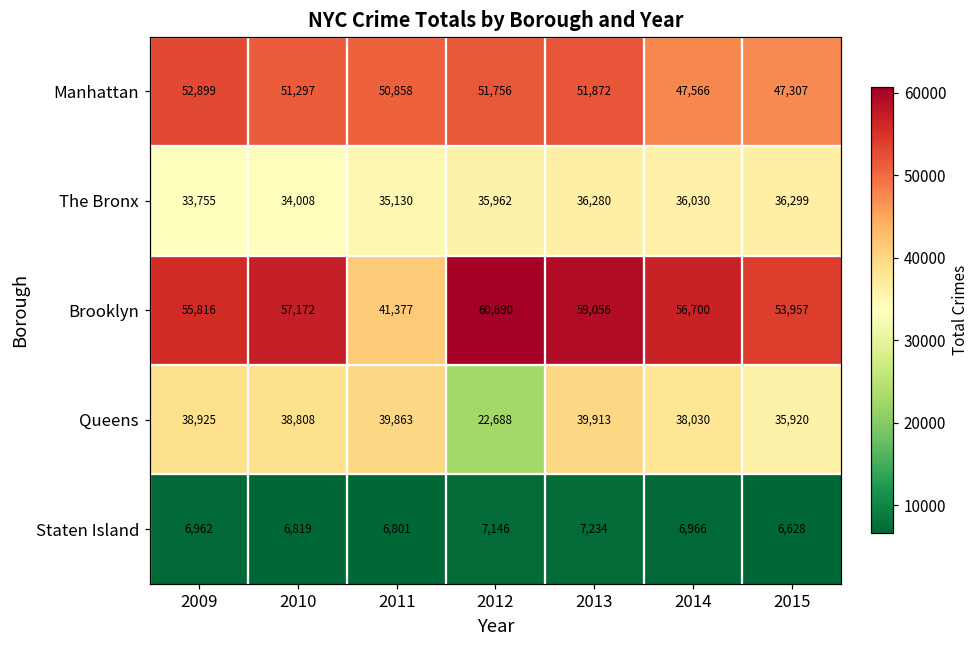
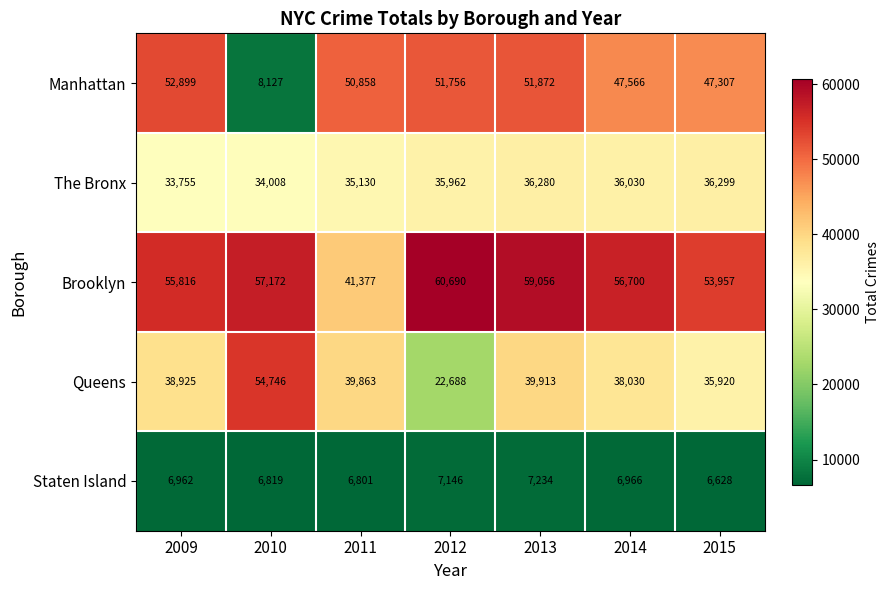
  {
    "Manhattan": {
      "2009": "52,899",
-     "2010": "51,297",
+     "2010": "8,127",
      "2011": "50,858",
      "2012": "51,756",
      "2013": "51,872",
      "2014": "47,566",
      "2015": "47,307"
    },
    "The Bronx": {
      "2009": "33,755",
      "2010": "34,008",
      "2011": "35,130",
      "2012": "35,962",
      "2013": "36,280",
      "2014": "36,030",
      "2015": "36,299"
    },
    "Brooklyn": {
      "2009": "55,816",
      "2010": "57,172",
      "2011": "41,377",
      "2012": "60,690",
      "2013": "59,056",
      "2014": "56,700",
      "2015": "53,957"
    },
    "Queens": {
      "2009": "38,925",
-     "2010": "38,808",
+     "2010": "54,746",
      "2011": "39,863",
      "2012": "22,688",
      "2013": "39,913",
      "2014": "38,030",
      "2015": "35,920"
    },
    "Staten Island": {
      "2009": "6,962",
      "2010": "6,819",
      "2011": "6,801",
      "2012": "7,146",
      "2013": "7,234",
      "2014": "6,966",
      "2015": "6,628"
    }
  }
